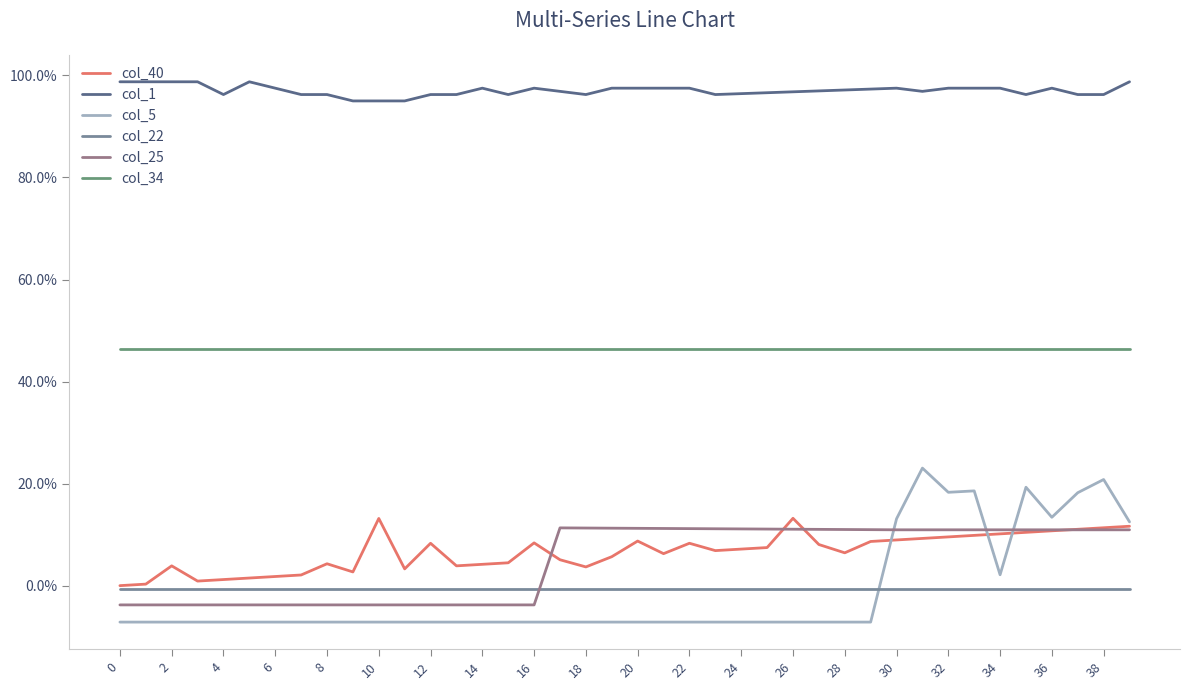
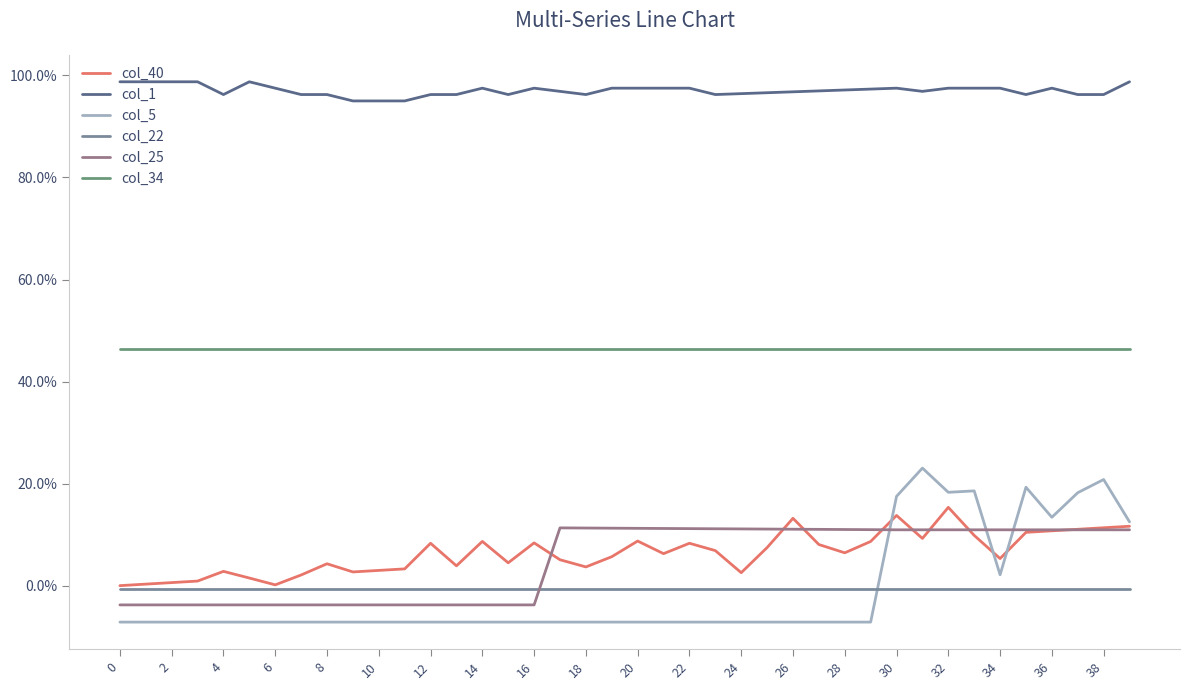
  {
    "col_40": {
      "0": "0%",
-     "2": "4%",
-     "4": "1%",
-     "6": "2%",
+     "2": "1%",
+     "4": "3%",
+     "6": "0%",
      "8": "4%",
-     "10": "13%",
+     "10": "3%",
      "12": "8%",
-     "14": "4%",
+     "14": "9%",
      "16": "8%",
      "18": "4%",
      "20": "9%",
      "22": "8%",
-     "24": "7%",
+     "24": "3%",
      "26": "13%",
      "28": "6%",
-     "30": "9%",
-     "32": "10%",
-     "34": "10%"
+     "30": "14%",
+     "32": "15%",
+     "34": "5%"
    },
    "col_5": {
      "0": "-7%",
      "2": "-7%",
      "4": "-7%",
      "6": "-7%",
      "8": "-7%",
      "10": "-7%",
      "12": "-7%",
      "14": "-7%",
      "16": "-7%",
      "18": "-7%",
      "20": "-7%",
      "22": "-7%",
      "24": "-7%",
      "26": "-7%",
      "28": "-7%",
-     "30": "13%",
+     "30": "18%",
      "32": "18%",
      "34": "2%",
      "36": "13%",
      "38": "21%"
    }
  }
